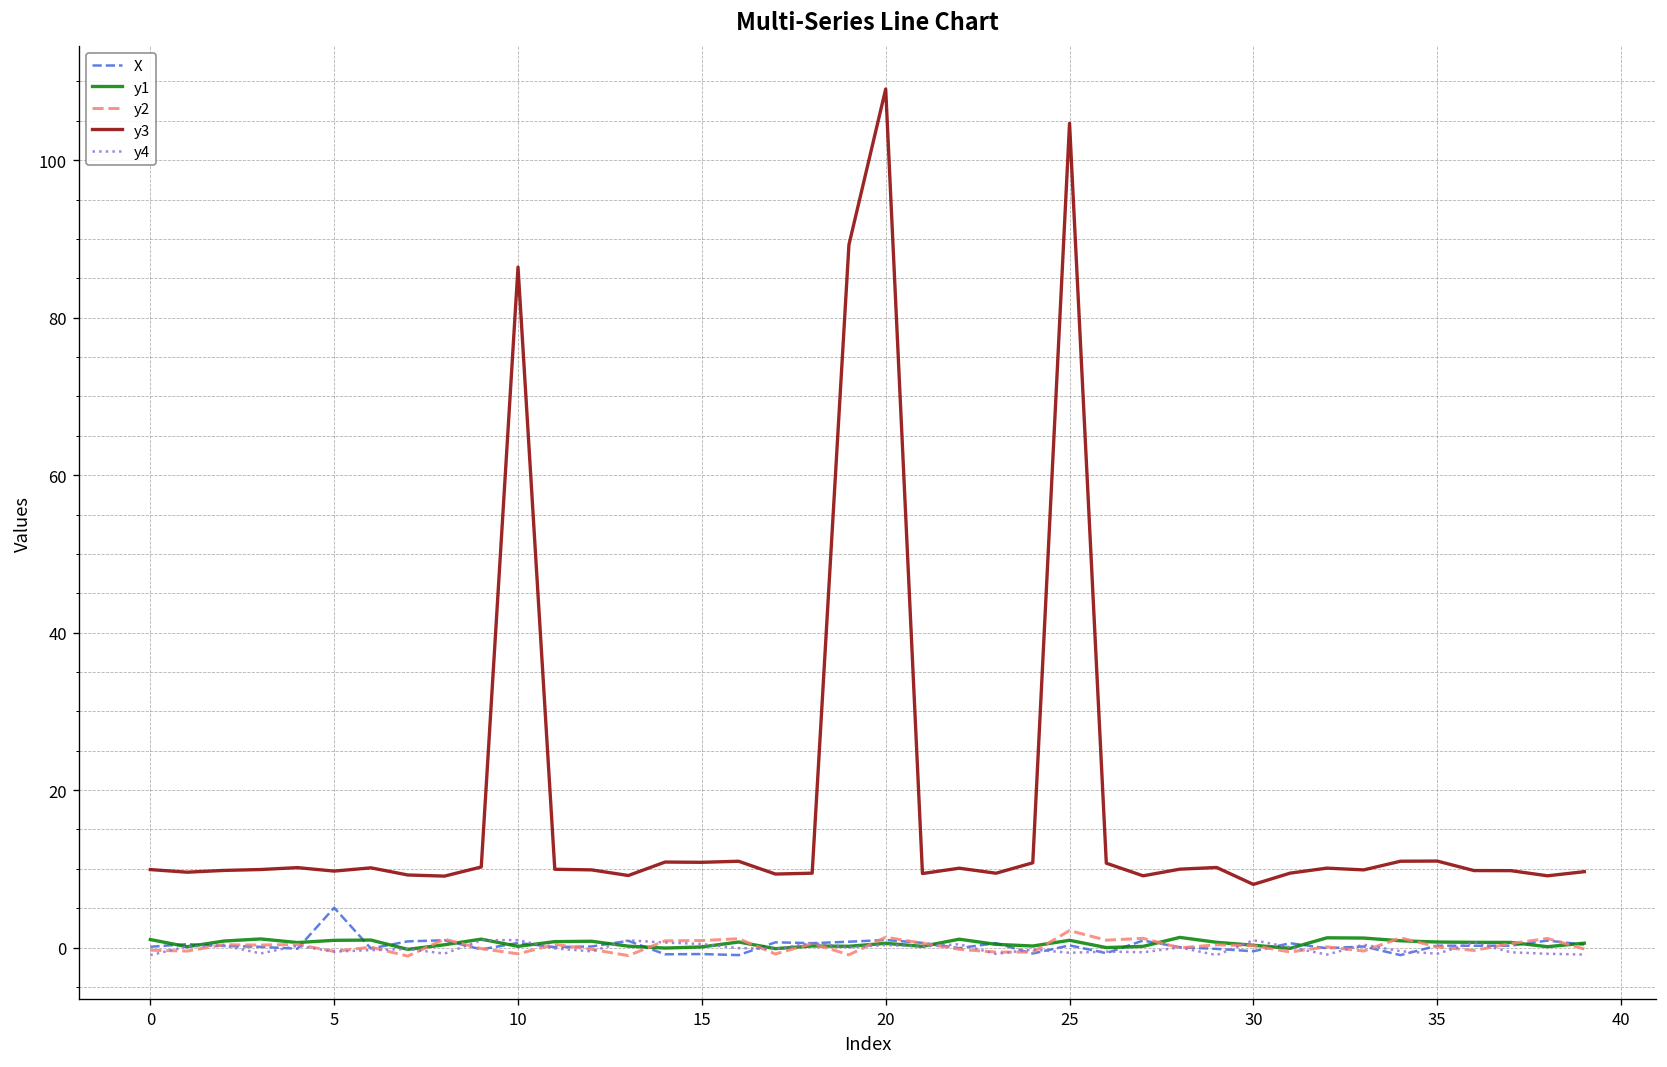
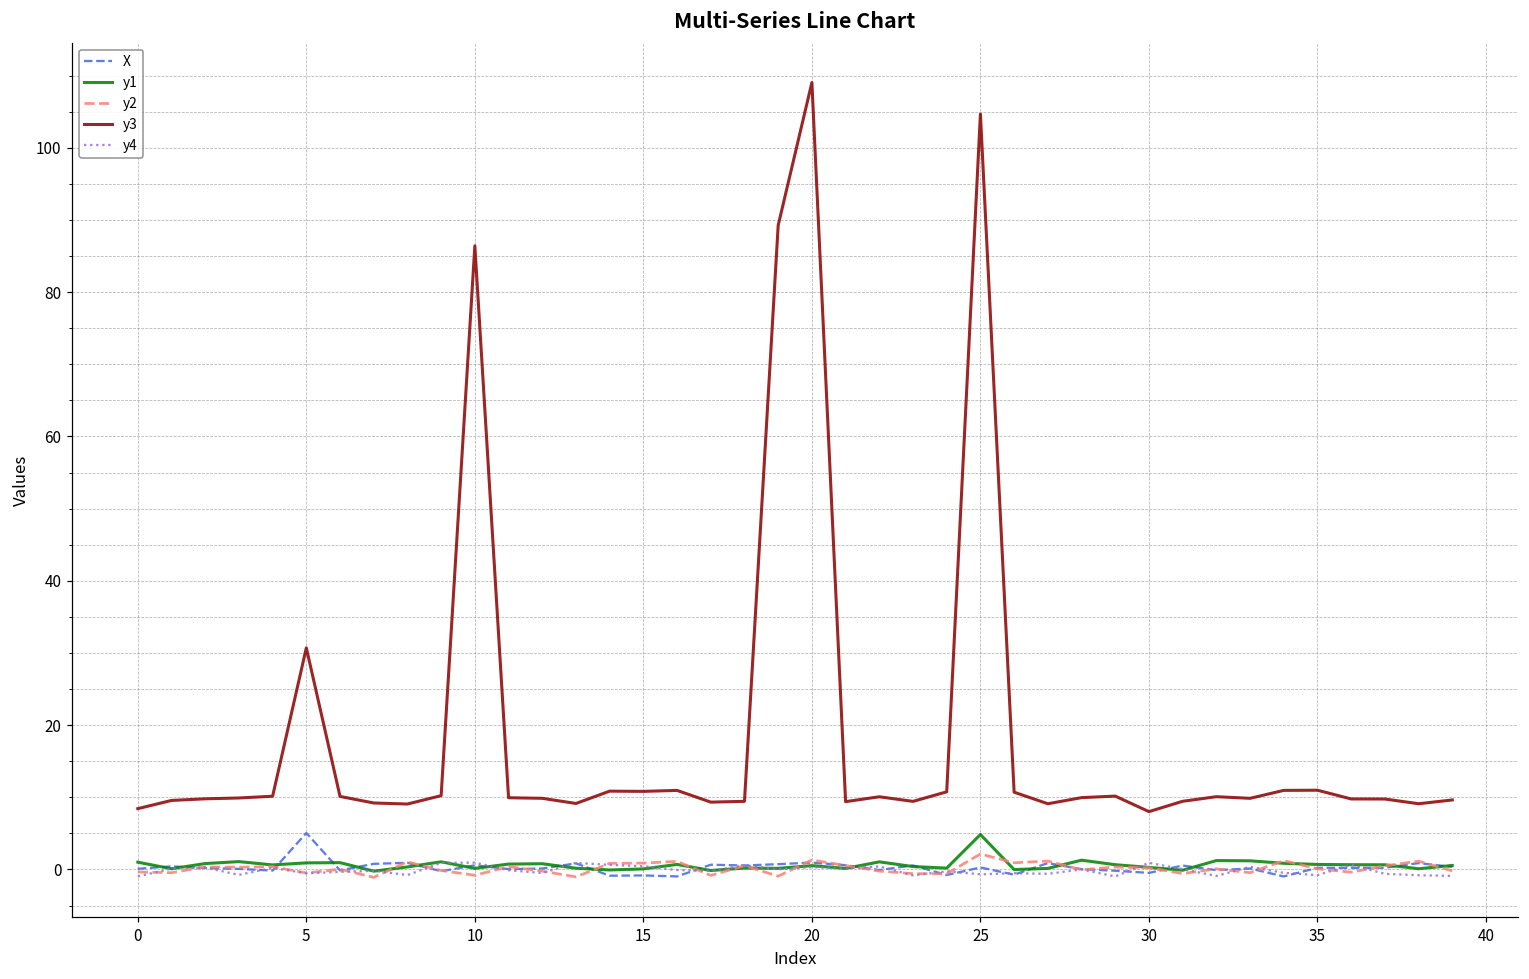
  {
    "X": {
      "0": 0,
      "5": 5,
      "15": -1,
      "25": 0,
      "30": 0
    },
    "y1": {
      "0": 1,
      "5": 1,
      "10": 0,
-     "25": 1,
+     "25": 5,
      "35": 1
    },
    "y2": {
      "0": 0,
      "10": -1,
      "15": 1,
      "25": 2
    },
    "y3": {
-     "0": 10,
-     "5": 10,
+     "0": 8,
+     "5": 31,
      "10": 86,
      "15": 11,
      "20": 109,
      "25": 105,
      "30": 8,
      "35": 11
    },
    "y4": {
      "0": -1,
      "25": -1,
      "30": 1,
      "35": -1
    }
  }
